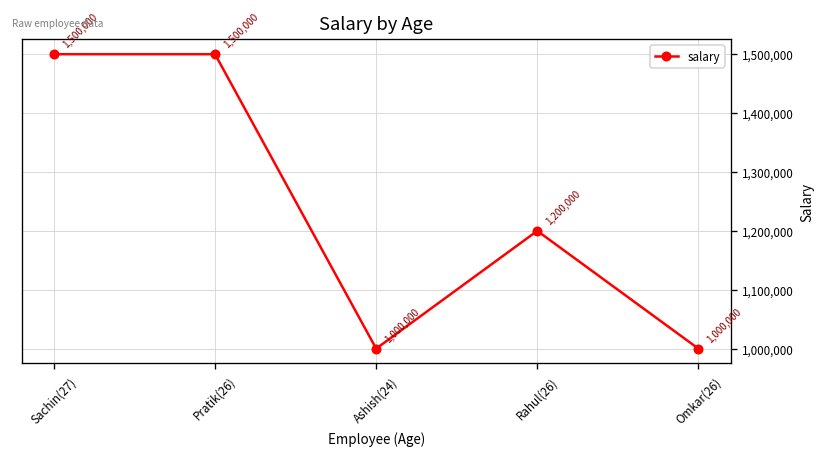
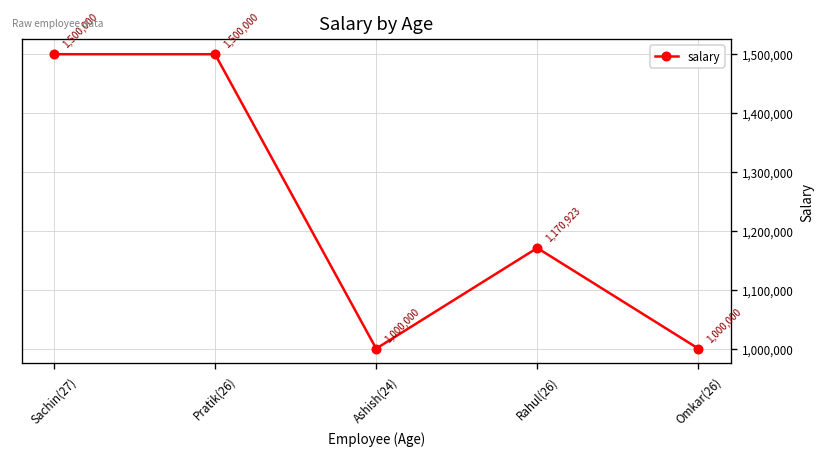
  {
    "Sachin(27)": "1,500,000",
    "Pratik(26)": "1,500,000",
    "Ashish(24)": "1,000,000",
-   "Rahul(26)": "1,200,000",
+   "Rahul(26)": "1,170,923",
    "Omkar(26)": "1,000,000"
  }
